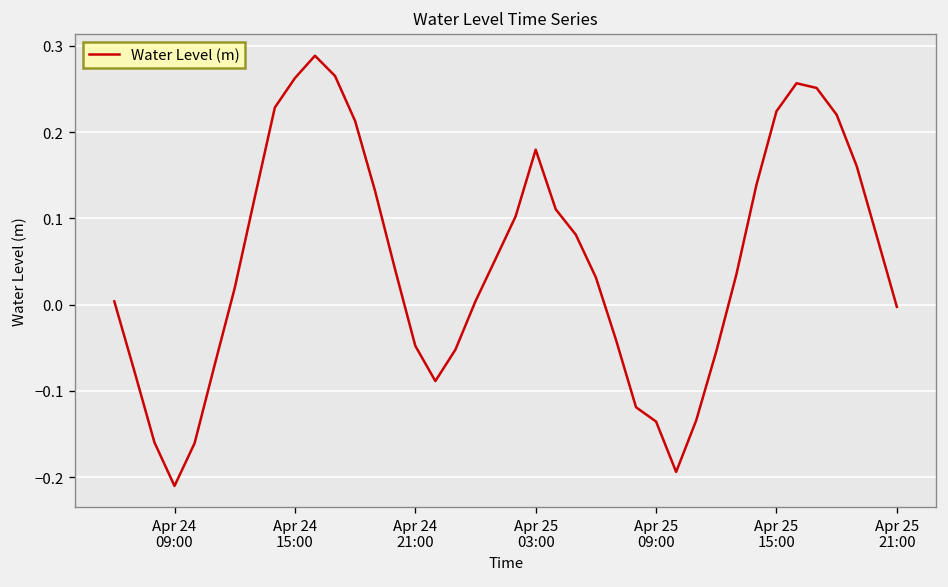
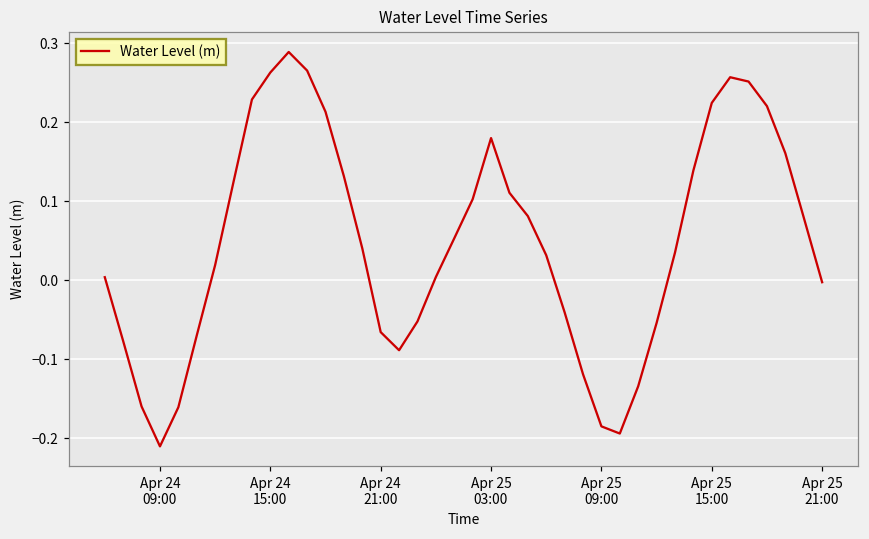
  {
    "Apr 24 09:00": -0.21,
    "Apr 24 15:00": 0.26,
-   "Apr 24 21:00": -0.05,
+   "Apr 24 21:00": -0.07,
    "Apr 25 03:00": 0.18,
-   "Apr 25 09:00": -0.14,
+   "Apr 25 09:00": -0.18,
    "Apr 25 15:00": 0.22,
    "Apr 25 21:00": 0.00
  }
